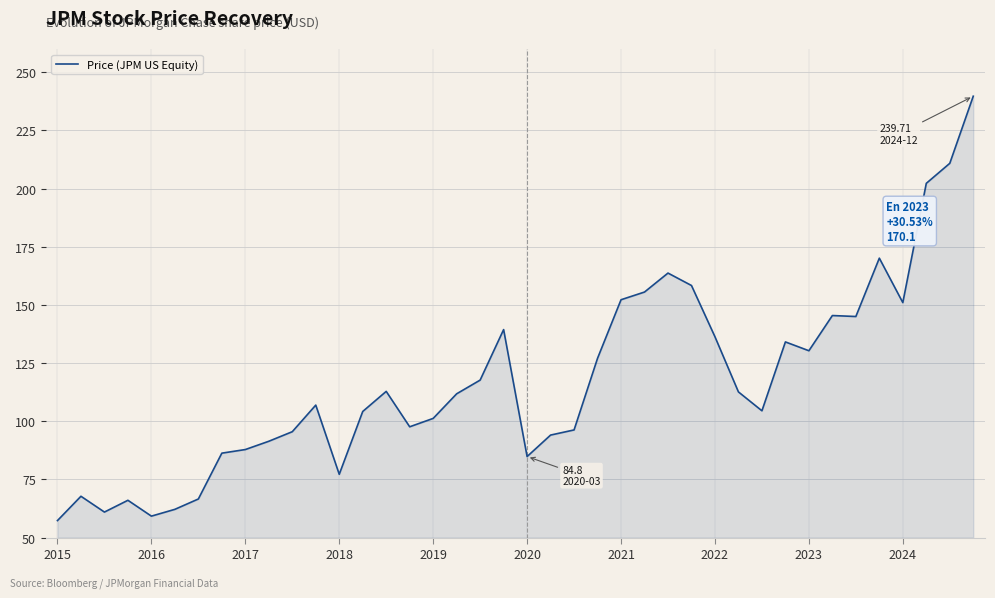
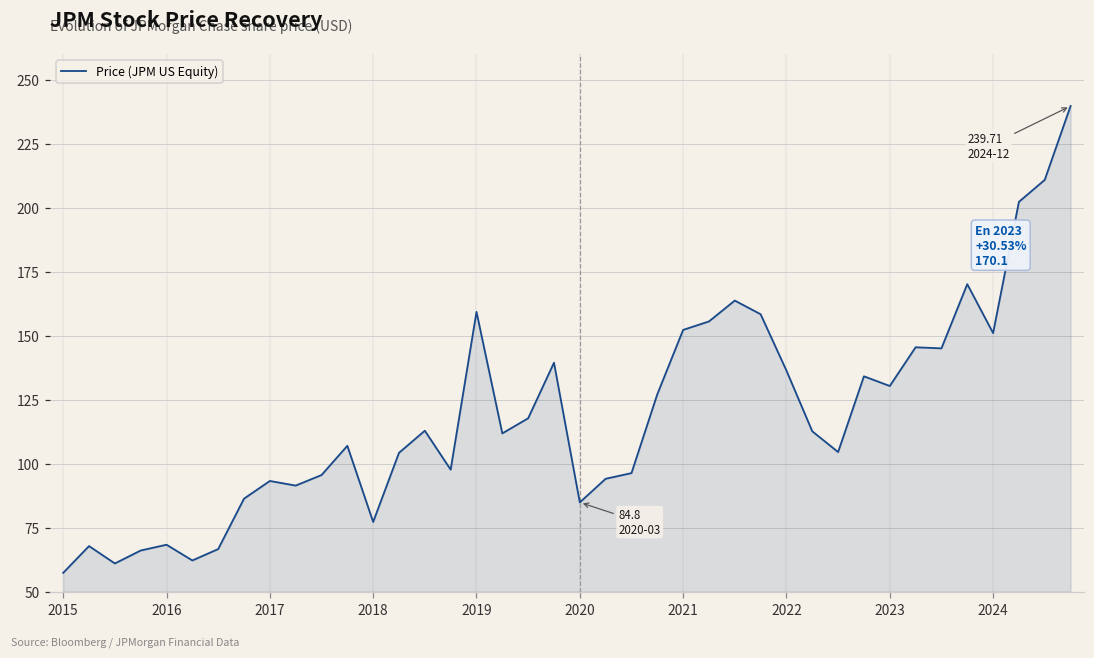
  {
    "2015": 57,
-   "2016": 59,
-   "2017": 88,
+   "2016": 68,
+   "2017": 93,
    "2018": 77,
-   "2019": 101,
+   "2019": 159,
    "2021": 152,
    "2022": 136,
    "2023": 130,
    "2024": 151
  }
